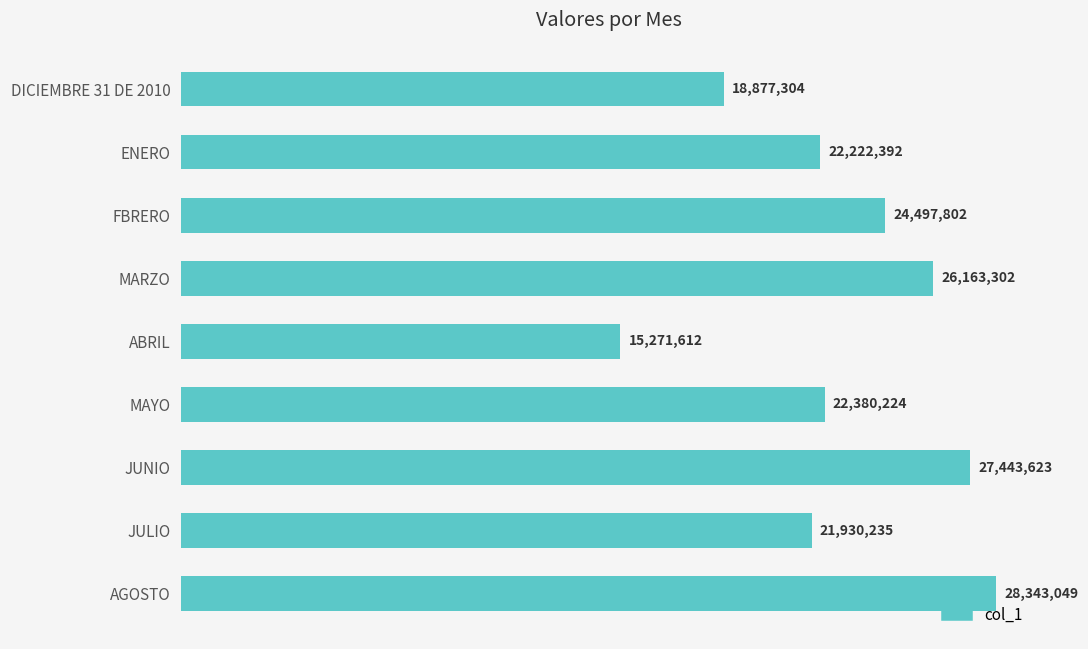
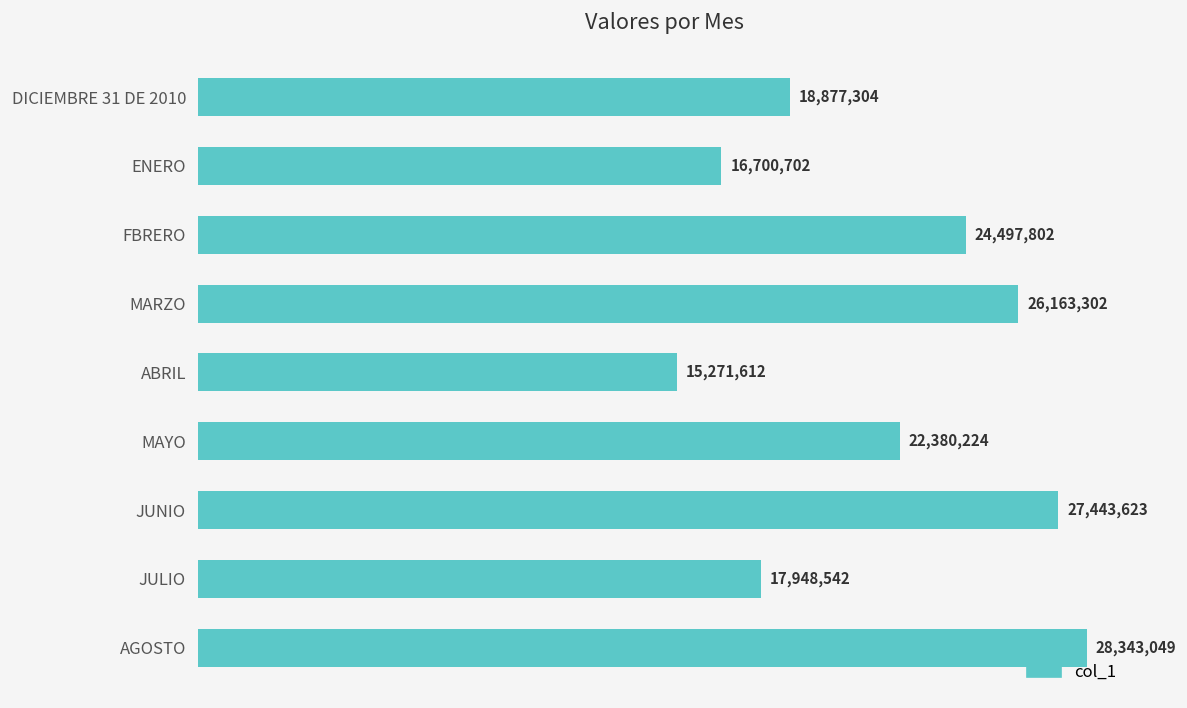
  {
    "DICIEMBRE 31 DE 2010": "18,877,304",
-   "ENERO": "22,222,392",
+   "ENERO": "16,700,702",
    "FBRERO": "24,497,802",
    "MARZO": "26,163,302",
    "ABRIL": "15,271,612",
    "MAYO": "22,380,224",
    "JUNIO": "27,443,623",
-   "JULIO": "21,930,235",
+   "JULIO": "17,948,542",
    "AGOSTO": "28,343,049"
  }
